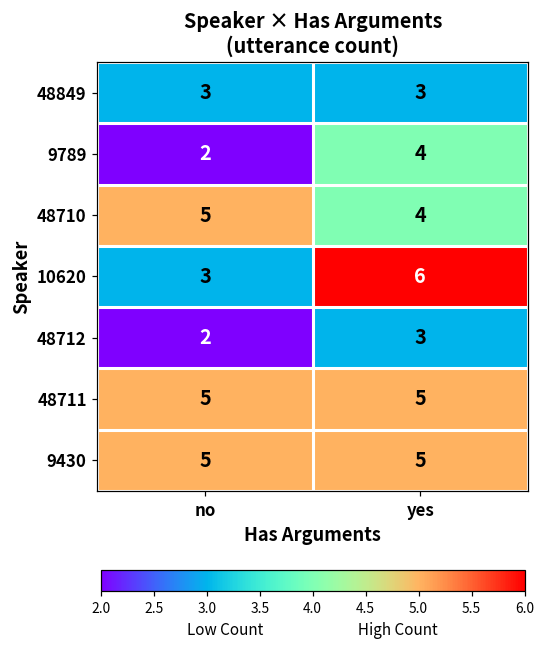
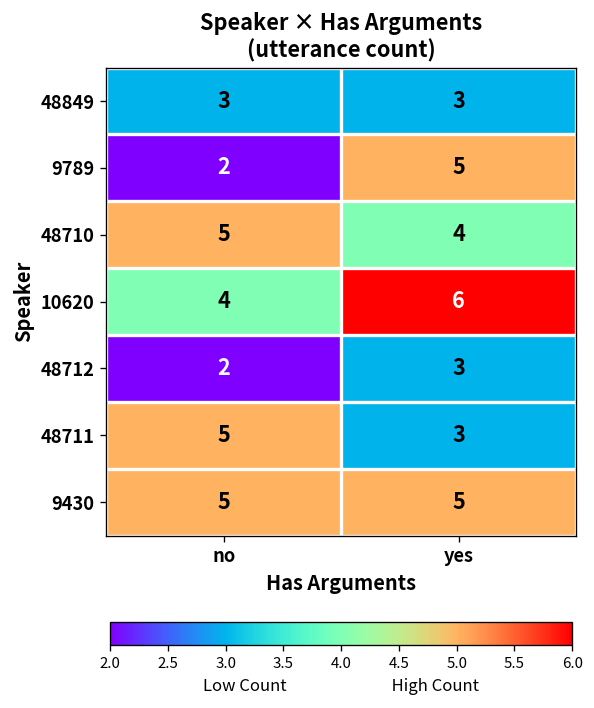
  {
    "48849": {
      "no": 3,
      "yes": 3
    },
    "9789": {
      "no": 2,
-     "yes": 4
+     "yes": 5
    },
    "48710": {
      "no": 5,
      "yes": 4
    },
    "10620": {
-     "no": 3,
+     "no": 4,
      "yes": 6
    },
    "48712": {
      "no": 2,
      "yes": 3
    },
    "48711": {
      "no": 5,
-     "yes": 5
+     "yes": 3
    },
    "9430": {
      "no": 5,
      "yes": 5
    }
  }
